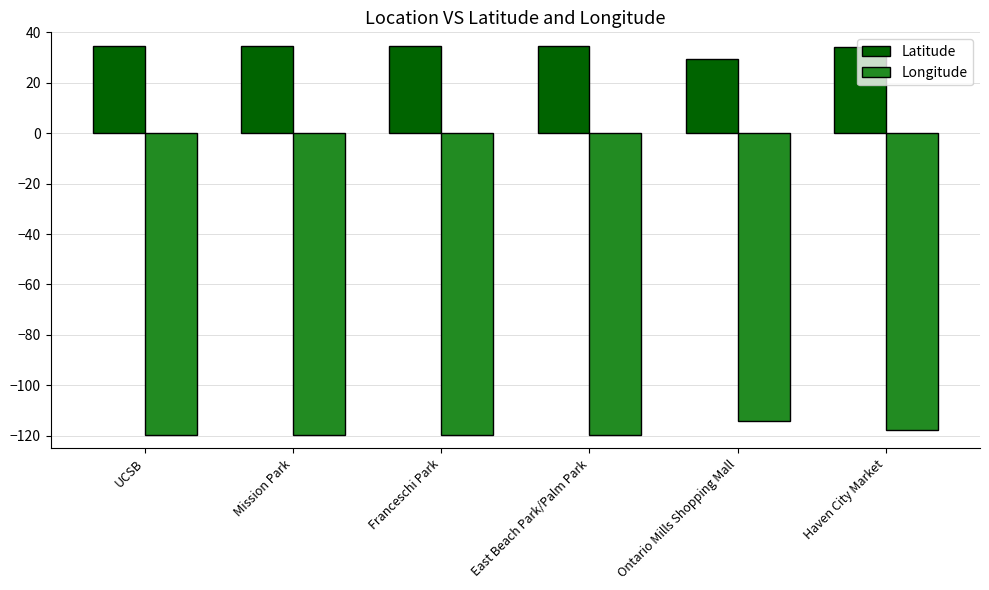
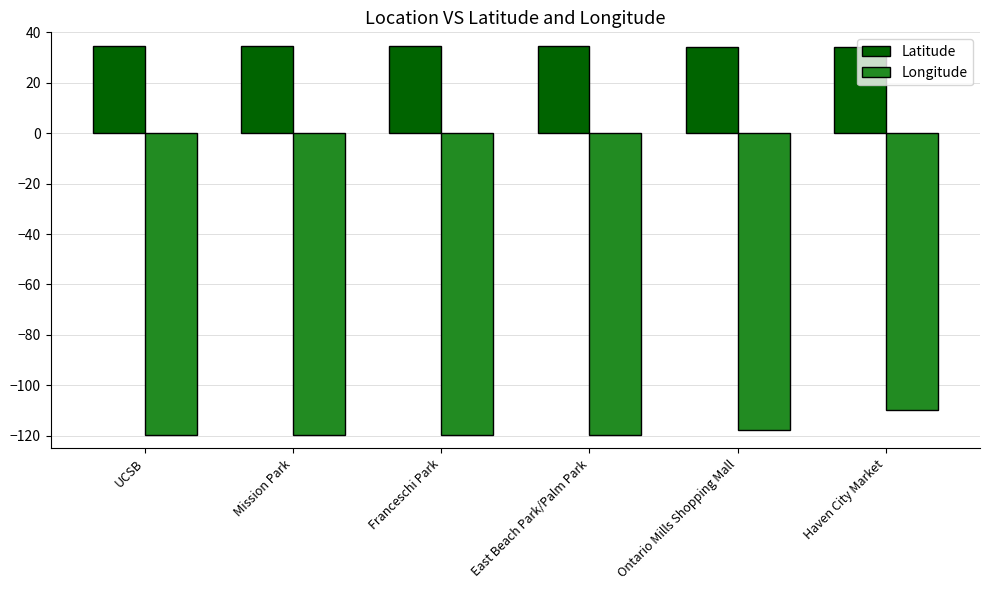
  {
    "Latitude": {
      "UCSB": 34,
      "Mission Park": 34,
      "Franceschi Park": 34,
      "East Beach Park/Palm Park": 34,
-     "Ontario Mills Shopping Mall": 29
+     "Ontario Mills Shopping Mall": 34
    },
    "Longitude": {
      "UCSB": -120,
      "Mission Park": -120,
      "Franceschi Park": -120,
      "East Beach Park/Palm Park": -120,
-     "Ontario Mills Shopping Mall": -114,
-     "Haven City Market": -118
+     "Ontario Mills Shopping Mall": -118,
+     "Haven City Market": -110
    }
  }
